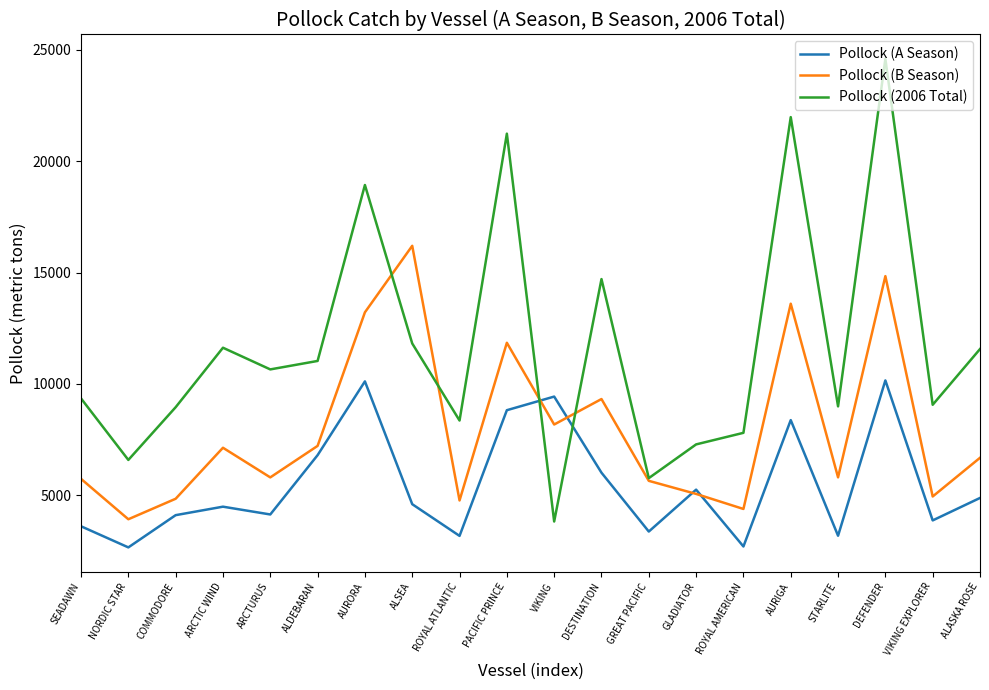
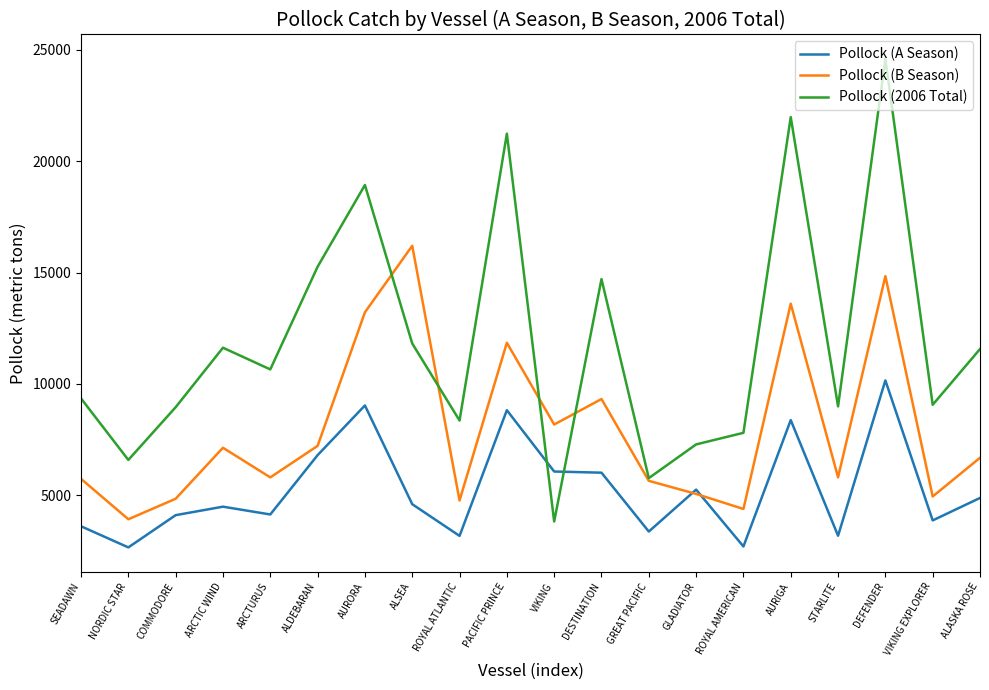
  {
    "Pollock (A Season)": {
      "SEADAWN": 3600,
      "NORDIC STAR": 2700,
      "COMMODORE": 4100,
      "ARCTIC WIND": 4500,
      "ARCTURUS": 4100,
      "ALDEBARAN": 6800,
-     "AURORA": 10100,
+     "AURORA": 9000,
      "ALSEA": 4600,
      "ROYAL ATLANTIC": 3200,
      "PACIFIC PRINCE": 8800,
-     "VIKING": 9400,
+     "VIKING": 6100,
      "DESTINATION": 6000,
      "GREAT PACIFIC": 3400,
      "GLADIATOR": 5300,
      "ROYAL AMERICAN": 2700,
      "AURIGA": 8400,
      "STARLITE": 3200,
      "DEFENDER": 10200,
      "VIKING EXPLORER": 3900,
      "ALASKA ROSE": 4900
    },
    "Pollock (B Season)": {
      "SEADAWN": 5700,
      "NORDIC STAR": 3900,
      "COMMODORE": 4800,
      "ARCTIC WIND": 7100,
      "ARCTURUS": 5800,
      "ALDEBARAN": 7200,
      "AURORA": 13200,
      "ALSEA": 16200,
      "ROYAL ATLANTIC": 4800,
      "PACIFIC PRINCE": 11800,
      "VIKING": 8200,
      "DESTINATION": 9300,
      "GREAT PACIFIC": 5700,
      "GLADIATOR": 5100,
      "ROYAL AMERICAN": 4400,
      "AURIGA": 13600,
      "STARLITE": 5800,
      "DEFENDER": 14800,
      "VIKING EXPLORER": 4900,
      "ALASKA ROSE": 6700
    },
    "Pollock (2006 Total)": {
      "SEADAWN": 9400,
      "NORDIC STAR": 6600,
      "COMMODORE": 9000,
      "ARCTIC WIND": 11600,
      "ARCTURUS": 10700,
-     "ALDEBARAN": 11000,
+     "ALDEBARAN": 15300,
      "AURORA": 18900,
      "ALSEA": 11800,
      "ROYAL ATLANTIC": 8400,
      "PACIFIC PRINCE": 21200,
      "VIKING": 3800,
      "DESTINATION": 14700,
      "GREAT PACIFIC": 5800,
      "GLADIATOR": 7300,
      "ROYAL AMERICAN": 7800,
      "AURIGA": 22000,
      "STARLITE": 9000,
      "VIKING EXPLORER": 9100,
      "ALASKA ROSE": 11600
    }
  }
